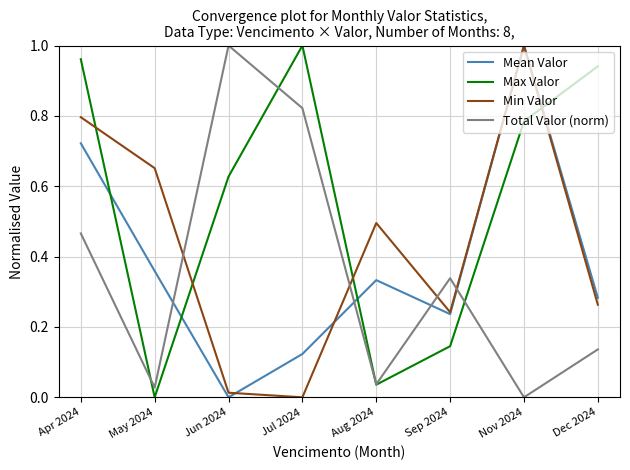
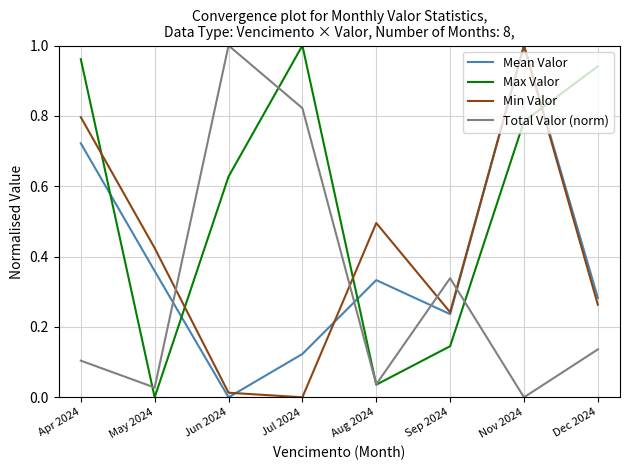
  {
    "Mean Valor": {
      "Apr 2024": 0.72,
      "May 2024": 0.36,
      "Jun 2024": 0.00,
      "Jul 2024": 0.12,
      "Aug 2024": 0.33,
      "Dec 2024": 0.28
    },
    "Max Valor": {
      "Apr 2024": 0.96,
      "May 2024": 0.00,
      "Jun 2024": 0.63,
      "Jul 2024": 1.00,
      "Sep 2024": 0.15
    },
    "Min Valor": {
      "Apr 2024": 0.80,
-     "May 2024": 0.65,
+     "May 2024": 0.42,
      "Jun 2024": 0.01,
      "Jul 2024": 0.00,
      "Aug 2024": 0.50,
      "Dec 2024": 0.26
    },
    "Total Valor (norm)": {
-     "Apr 2024": 0.47,
+     "Apr 2024": 0.10,
      "May 2024": 0.03,
      "Jun 2024": 1.00,
      "Jul 2024": 0.82,
      "Sep 2024": 0.34,
      "Nov 2024": 0.00,
      "Dec 2024": 0.14
    }
  }
